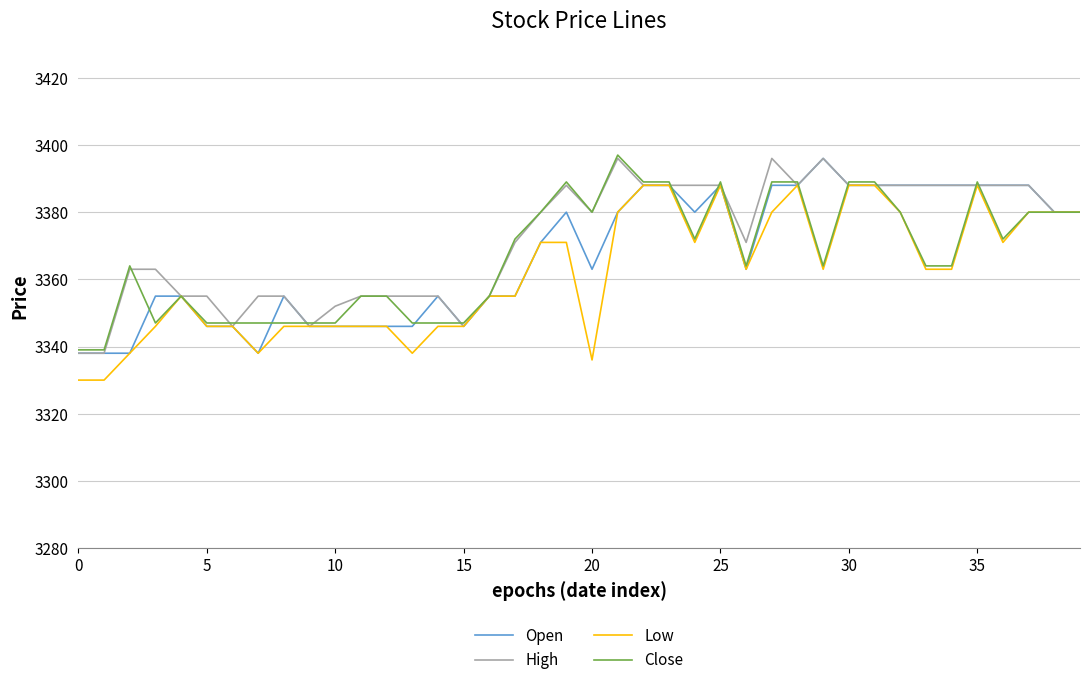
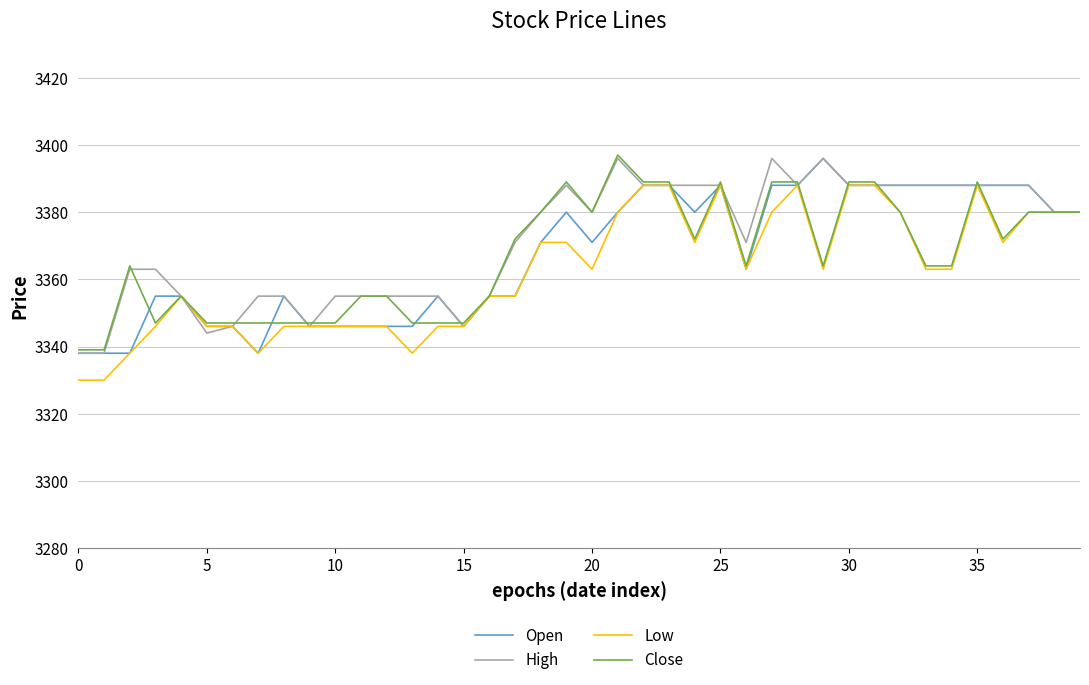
  {
    "Open": {
-     "20": 3363
+     "20": 3371
    },
    "High": {
-     "5": 3355,
-     "10": 3352
+     "5": 3344,
+     "10": 3355
    },
    "Low": {
      "0": 3330,
-     "20": 3336
+     "20": 3363
    },
    "Close": {
      "0": 3339,
      "5": 3347,
      "10": 3347,
      "15": 3347,
      "25": 3389,
      "30": 3389,
      "35": 3389
    }
  }
